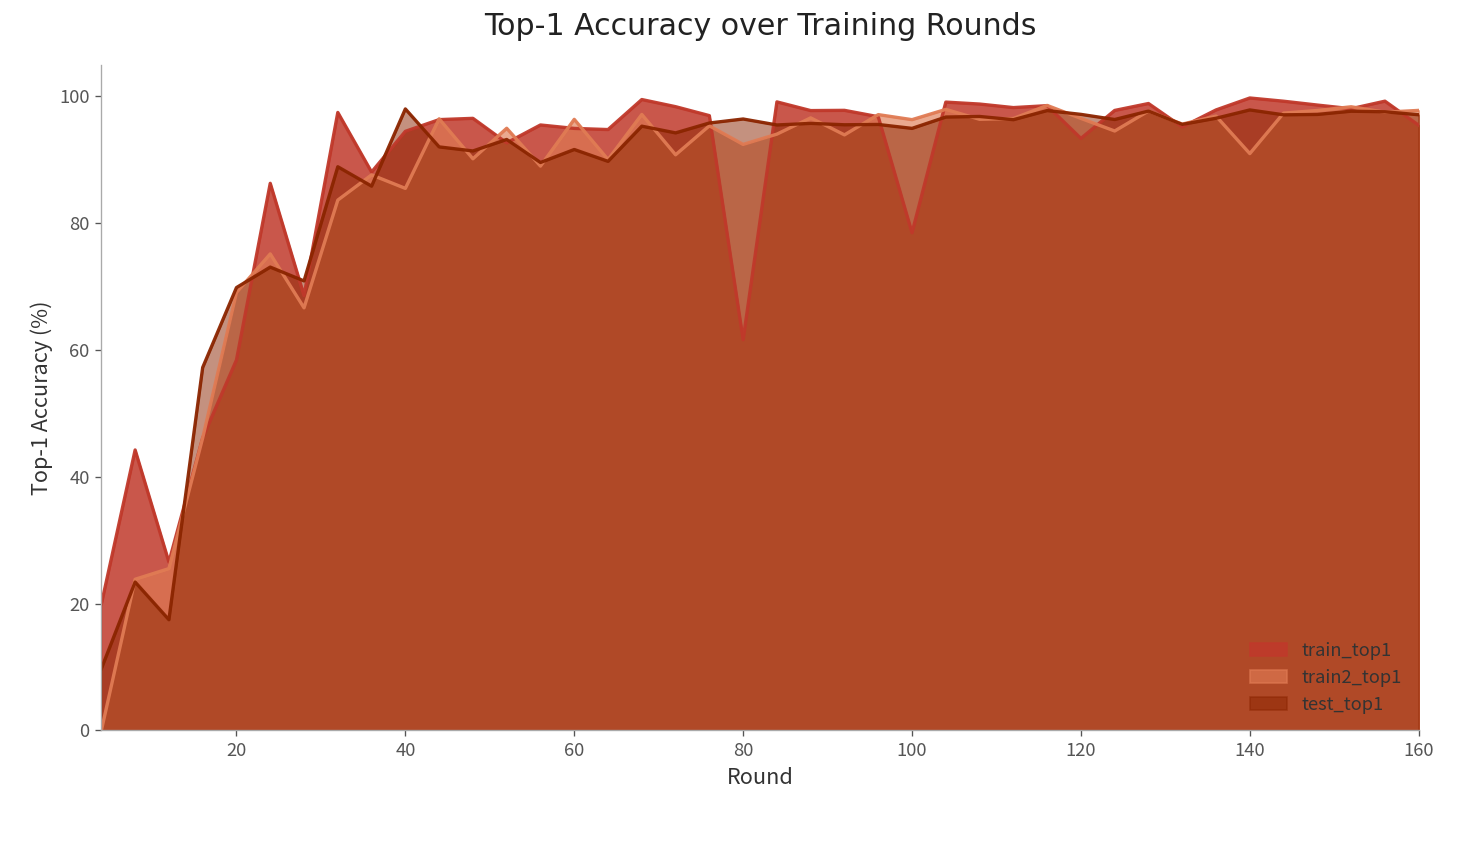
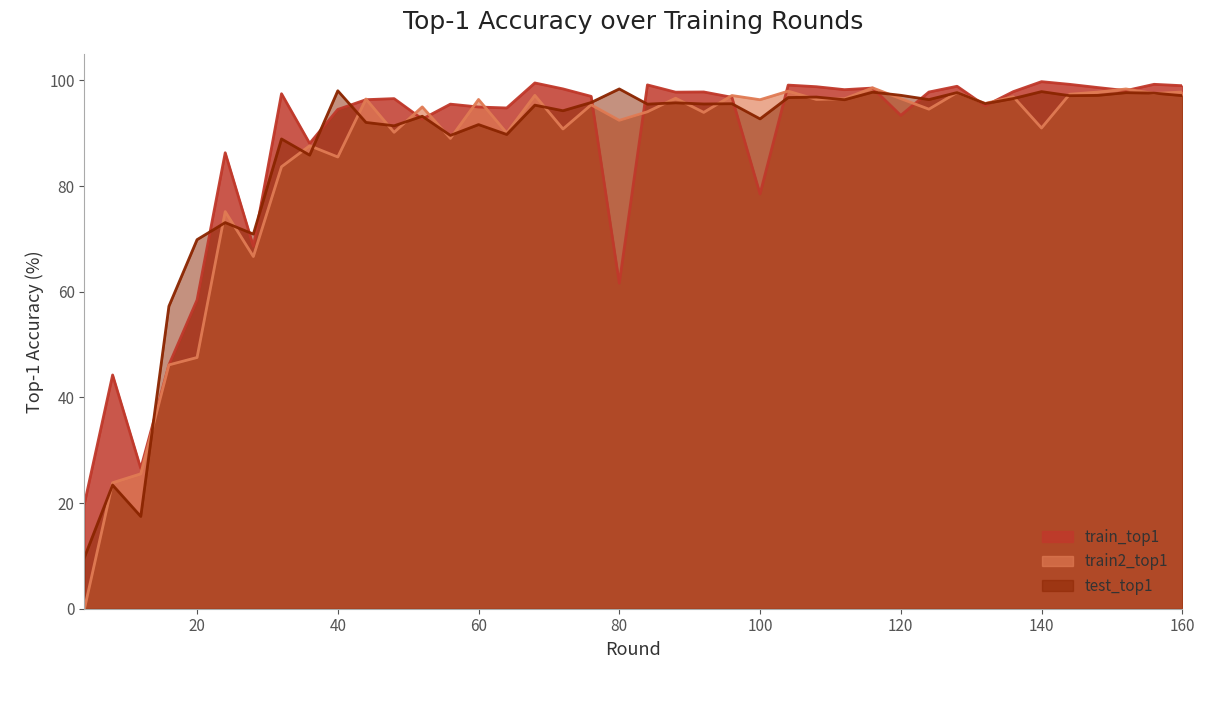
  {
    "train_top1": {
      "20": 58,
      "40": 95,
      "60": 95,
      "80": 62,
      "100": 79,
      "120": 93,
      "140": 100,
-     "160": 95
+     "160": 99
    },
    "train2_top1": {
-     "20": 69,
+     "20": 48,
      "40": 86,
      "60": 96,
      "80": 92,
      "100": 96,
      "120": 97,
      "140": 91,
      "160": 98
    },
    "test_top1": {
      "20": 70,
      "40": 98,
      "60": 92,
-     "80": 96,
-     "100": 95,
+     "80": 98,
+     "100": 93,
      "120": 97,
      "140": 98,
      "160": 97
    }
  }
